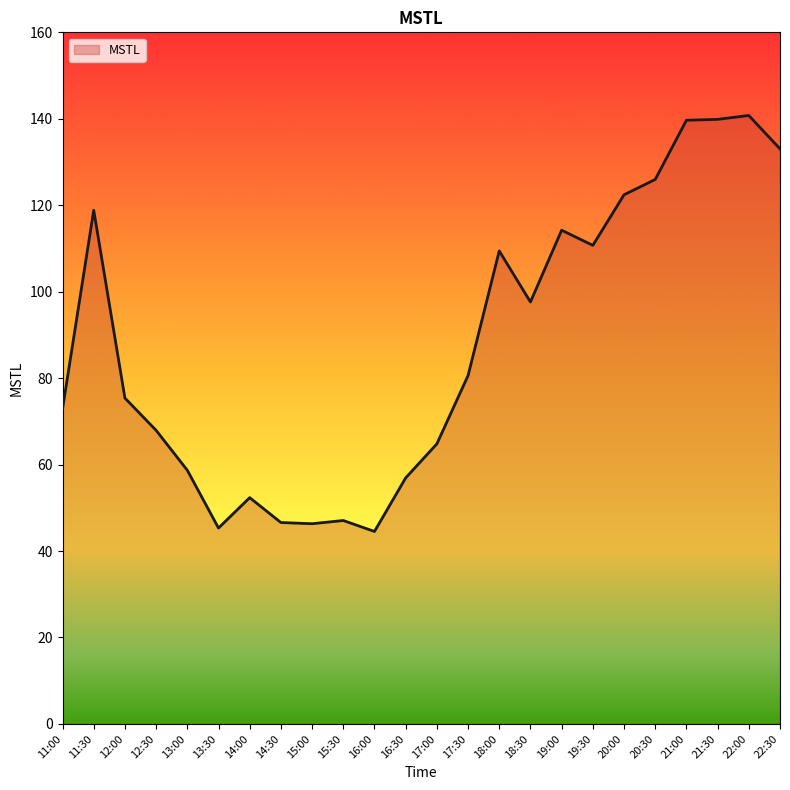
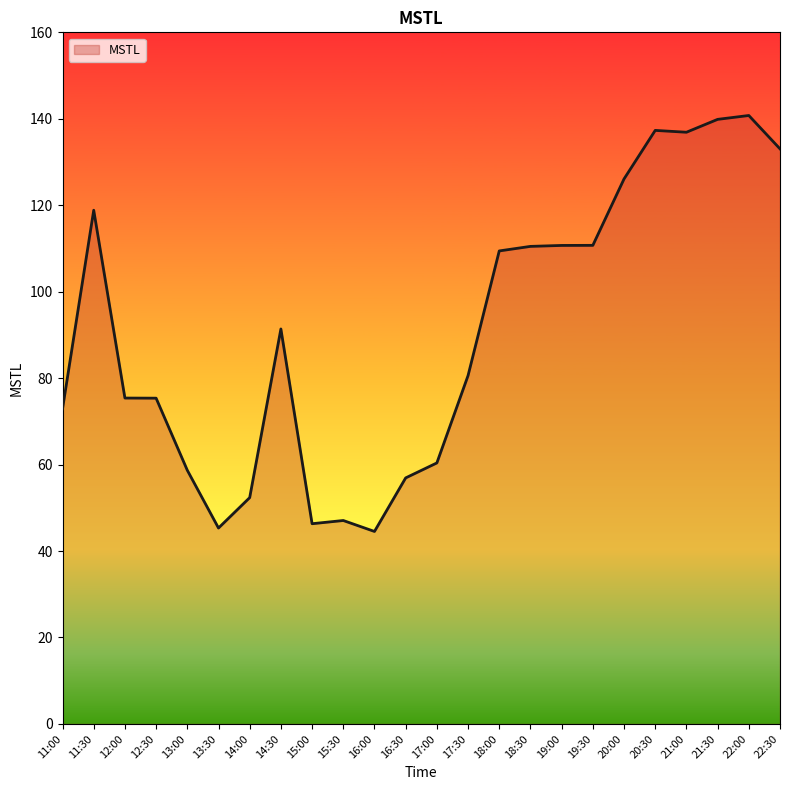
  {
    "11:00": 73,
    "11:30": 119,
    "12:00": 75,
-   "12:30": 68,
+   "12:30": 75,
    "13:00": 59,
    "13:30": 45,
    "14:00": 52,
-   "14:30": 47,
+   "14:30": 91,
    "15:00": 46,
    "15:30": 47,
    "16:00": 45,
    "16:30": 57,
-   "17:00": 65,
+   "17:00": 60,
    "17:30": 81,
    "18:00": 109,
-   "18:30": 98,
-   "19:00": 114,
+   "18:30": 110,
+   "19:00": 111,
    "19:30": 111,
-   "20:00": 122,
-   "20:30": 126,
-   "21:00": 140,
+   "20:00": 126,
+   "20:30": 137,
+   "21:00": 137,
    "21:30": 140,
    "22:00": 141,
    "22:30": 133
  }
